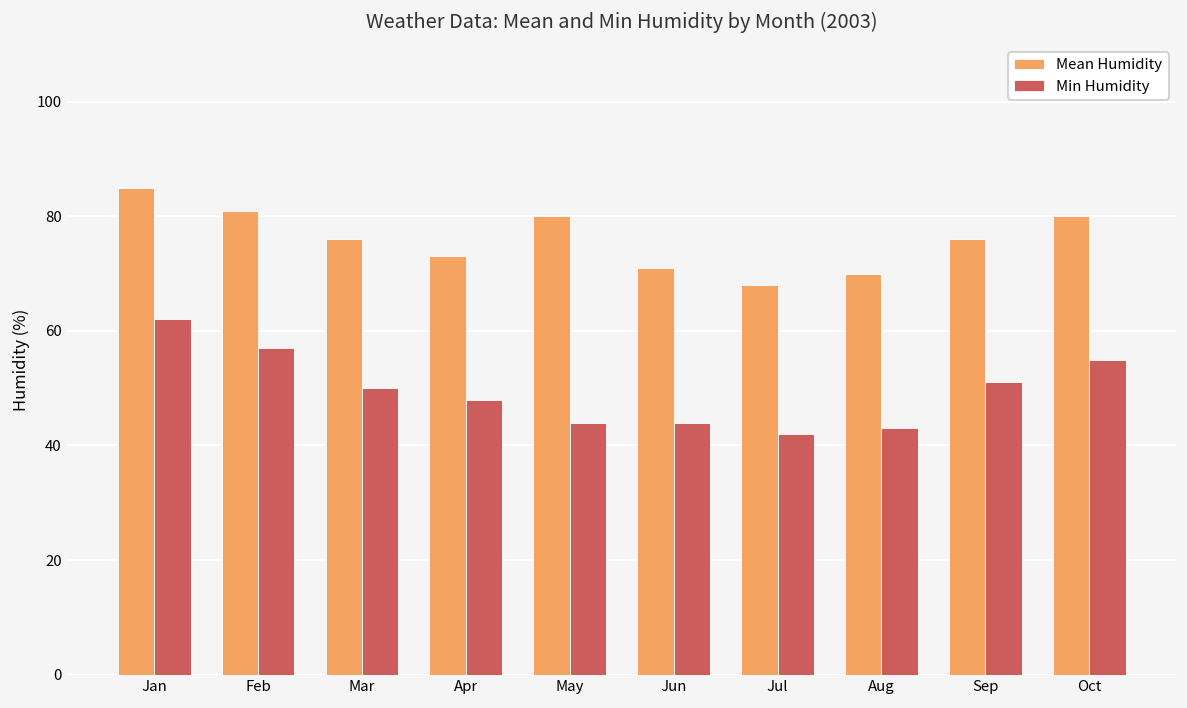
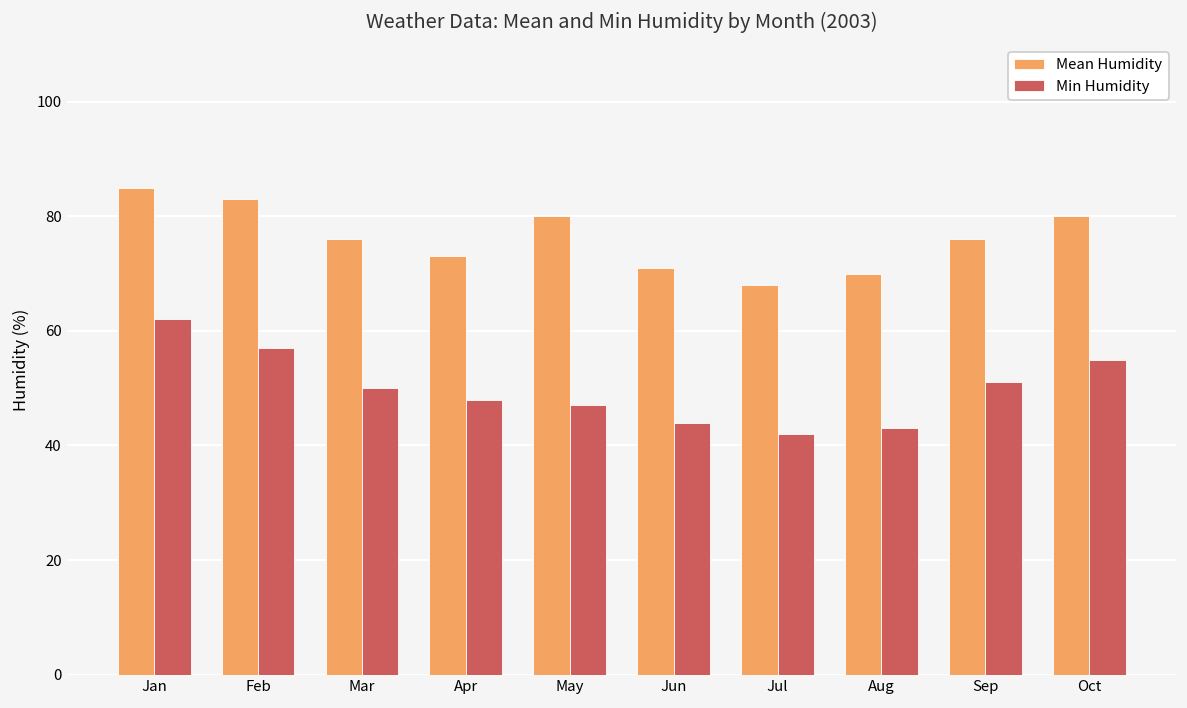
  {
    "Mean Humidity": {
      "Jan": 85,
-     "Feb": 81,
+     "Feb": 83,
      "Mar": 76,
      "Apr": 73,
      "May": 80,
      "Jun": 71,
      "Jul": 68,
      "Aug": 70,
      "Sep": 76,
      "Oct": 80
    },
    "Min Humidity": {
      "Jan": 62,
      "Feb": 57,
      "Mar": 50,
      "Apr": 48,
-     "May": 44,
+     "May": 47,
      "Jun": 44,
      "Jul": 42,
      "Aug": 43,
      "Sep": 51,
      "Oct": 55
    }
  }
